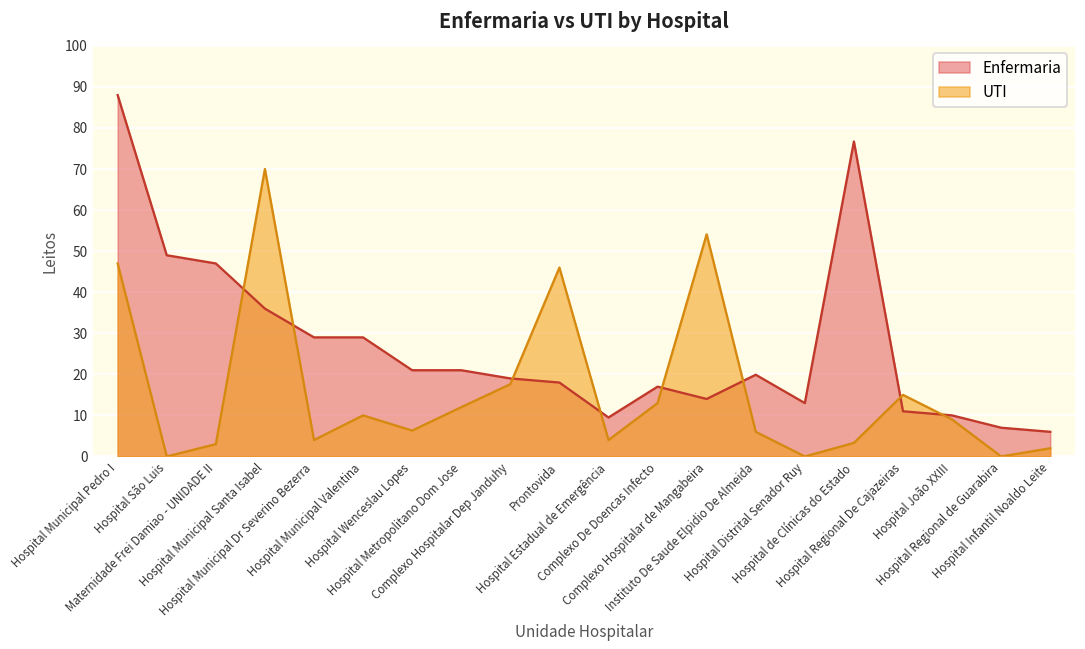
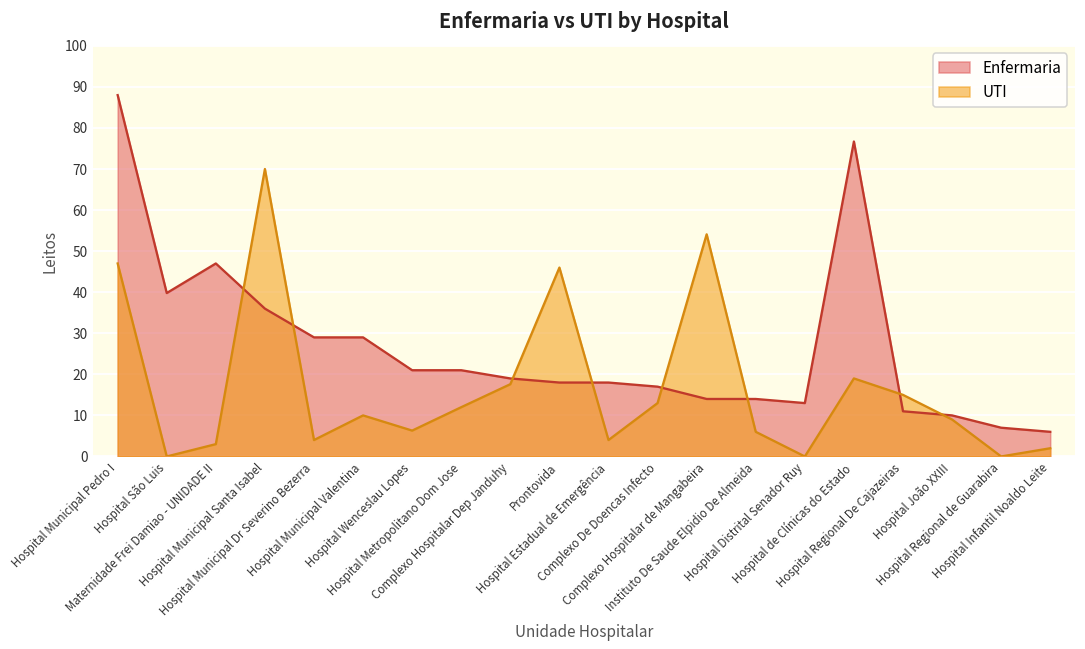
  {
    "Enfermaria": {
      "Hospital Municipal Pedro I": 88,
-     "Hospital São Luis": 49,
+     "Hospital São Luis": 40,
      "Maternidade Frei Damiao - UNIDADE II": 47,
      "Hospital Municipal Santa Isabel": 36,
      "Hospital Municipal Dr Severino Bezerra": 29,
      "Hospital Municipal Valentina": 29,
      "Hospital Wenceslau Lopes": 21,
      "Hospital Metropolitano Dom Jose": 21,
      "Complexo Hospitalar Dep Janduhy": 19,
      "Prontovida": 18,
-     "Hospital Estadual de Emergência": 10,
+     "Hospital Estadual de Emergência": 18,
      "Complexo De Doencas Infecto": 17,
      "Complexo Hospitalar de Mangabeira": 14,
-     "Instituto De Saude Elpidio De Almeida": 20,
+     "Instituto De Saude Elpidio De Almeida": 14,
      "Hospital Distrital Senador Ruy": 13,
      "Hospital de Clínicas do Estado": 77,
      "Hospital Regional De Cajazeiras": 11,
      "Hospital João XXIII": 10,
      "Hospital Regional de Guarabira": 7,
      "Hospital Infantil Noaldo Leite": 6
    },
    "UTI": {
      "Hospital Municipal Pedro I": 47,
      "Hospital São Luis": 0,
      "Maternidade Frei Damiao - UNIDADE II": 3,
      "Hospital Municipal Santa Isabel": 70,
      "Hospital Municipal Dr Severino Bezerra": 4,
      "Hospital Municipal Valentina": 10,
      "Hospital Wenceslau Lopes": 6,
      "Hospital Metropolitano Dom Jose": 12,
      "Complexo Hospitalar Dep Janduhy": 18,
      "Prontovida": 46,
      "Hospital Estadual de Emergência": 4,
      "Complexo De Doencas Infecto": 13,
      "Complexo Hospitalar de Mangabeira": 54,
      "Instituto De Saude Elpidio De Almeida": 6,
      "Hospital Distrital Senador Ruy": 0,
-     "Hospital de Clínicas do Estado": 3,
+     "Hospital de Clínicas do Estado": 19,
      "Hospital Regional De Cajazeiras": 15,
      "Hospital João XXIII": 9,
      "Hospital Regional de Guarabira": 0,
      "Hospital Infantil Noaldo Leite": 2
    }
  }
